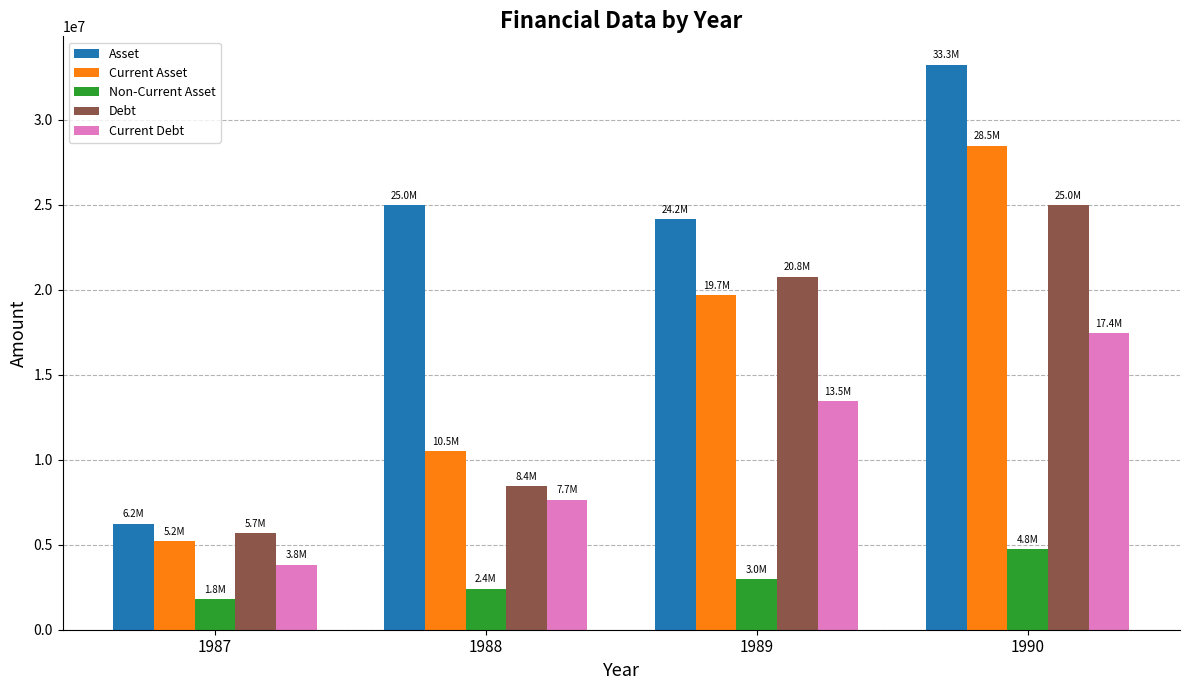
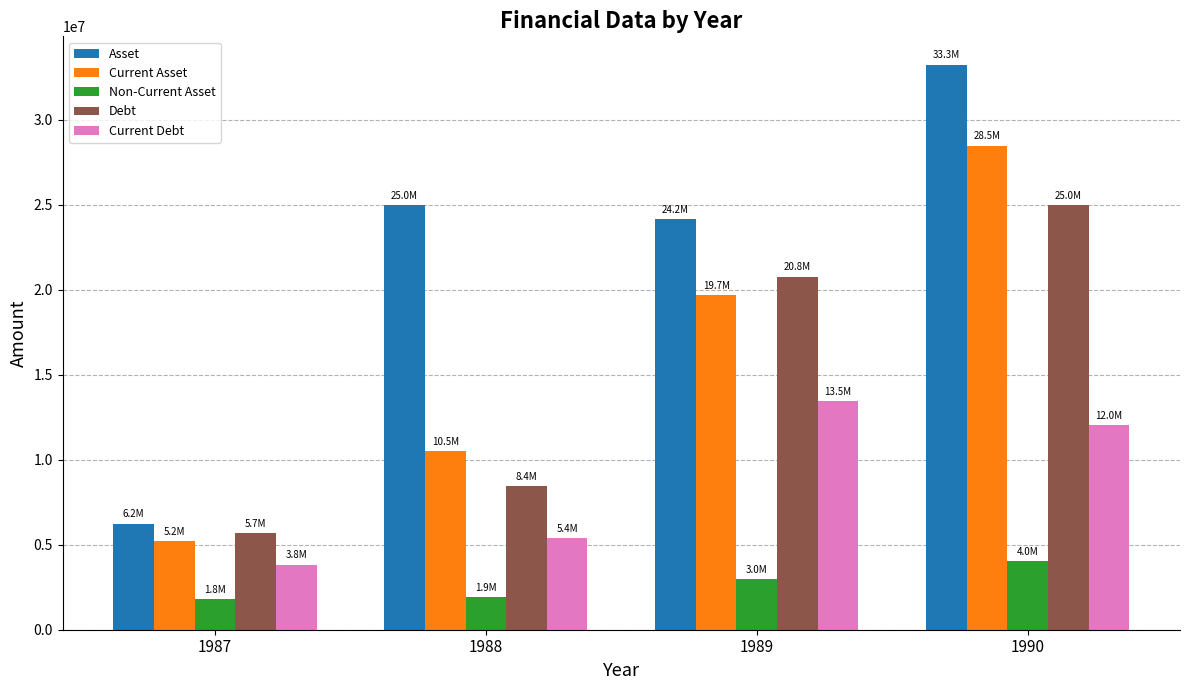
  {
    "Asset": {
      "1987": "6.2M",
      "1988": "25.0M",
      "1989": "24.2M",
      "1990": "33.3M"
    },
    "Current Asset": {
      "1987": "5.2M",
      "1988": "10.5M",
      "1989": "19.7M",
      "1990": "28.5M"
    },
    "Non-Current Asset": {
      "1987": "1.8M",
-     "1988": "2.4M",
+     "1988": "1.9M",
      "1989": "3.0M",
-     "1990": "4.8M"
+     "1990": "4.0M"
    },
    "Debt": {
      "1987": "5.7M",
      "1988": "8.4M",
      "1989": "20.8M",
      "1990": "25.0M"
    },
    "Current Debt": {
      "1987": "3.8M",
-     "1988": "7.7M",
+     "1988": "5.4M",
      "1989": "13.5M",
-     "1990": "17.4M"
+     "1990": "12.0M"
    }
  }
